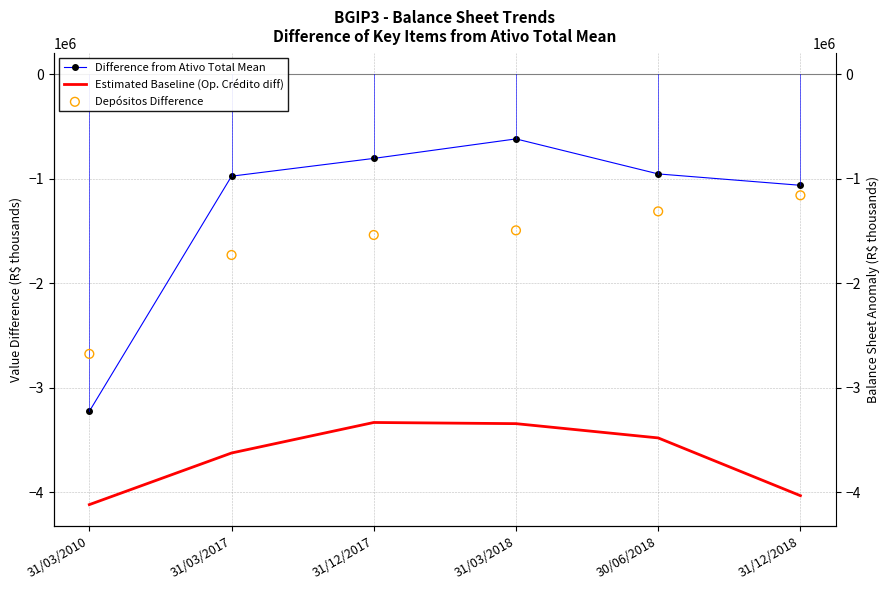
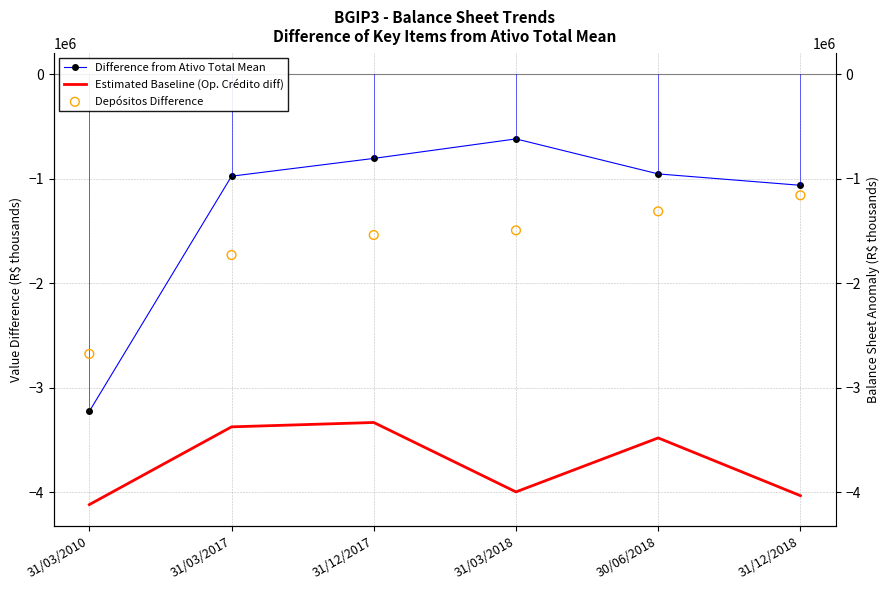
  {
    "Estimated Baseline (Op. Crédito diff)": {
      "31/03/2010": -4120000,
-     "31/03/2017": -3620000,
+     "31/03/2017": -3370000,
      "31/12/2017": -3330000,
-     "31/03/2018": -3340000,
+     "31/03/2018": -4000000,
      "30/06/2018": -3480000,
      "31/12/2018": -4030000
    }
  }
